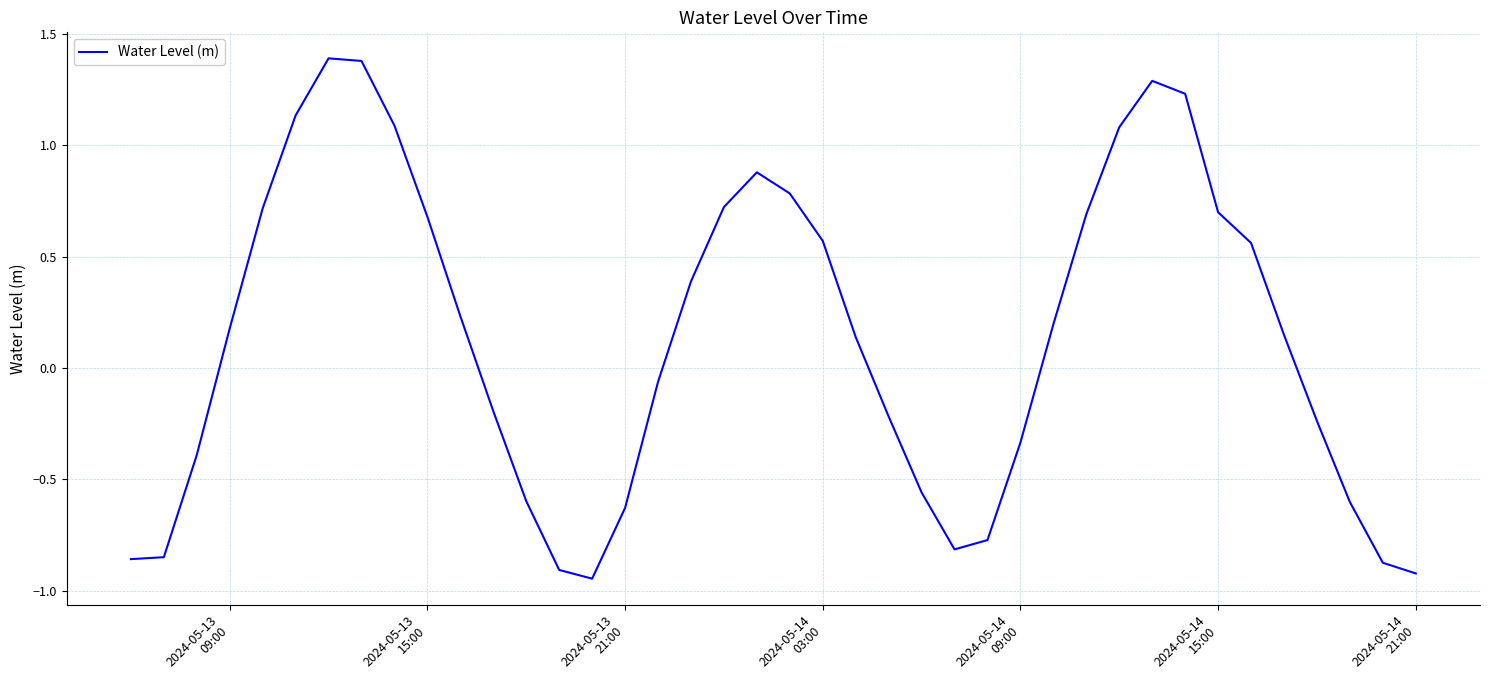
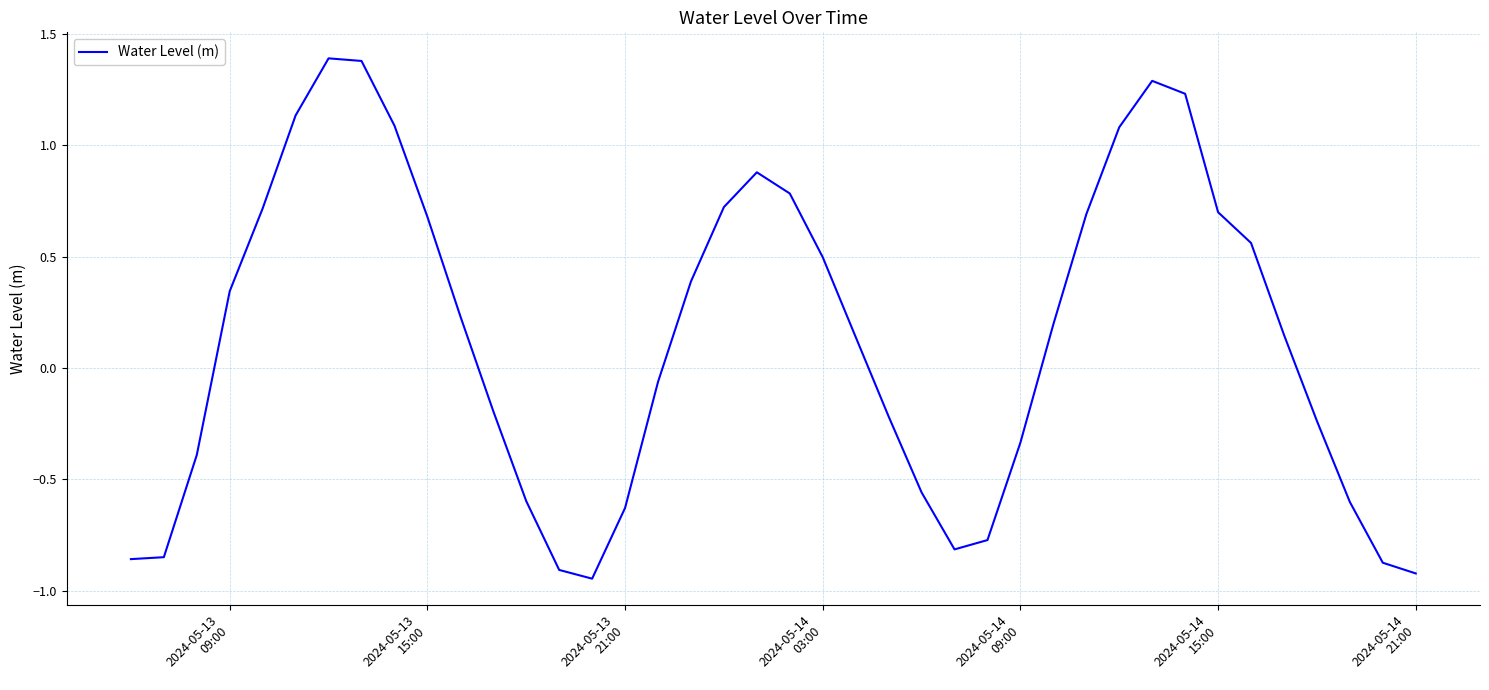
  {
-   "2024-05-13 09:00": 0.18,
+   "2024-05-13 09:00": 0.34,
    "2024-05-13 15:00": 0.68,
    "2024-05-13 21:00": -0.63,
-   "2024-05-14 03:00": 0.57,
+   "2024-05-14 03:00": 0.50,
    "2024-05-14 09:00": -0.34,
    "2024-05-14 15:00": 0.70,
    "2024-05-14 21:00": -0.92
  }
